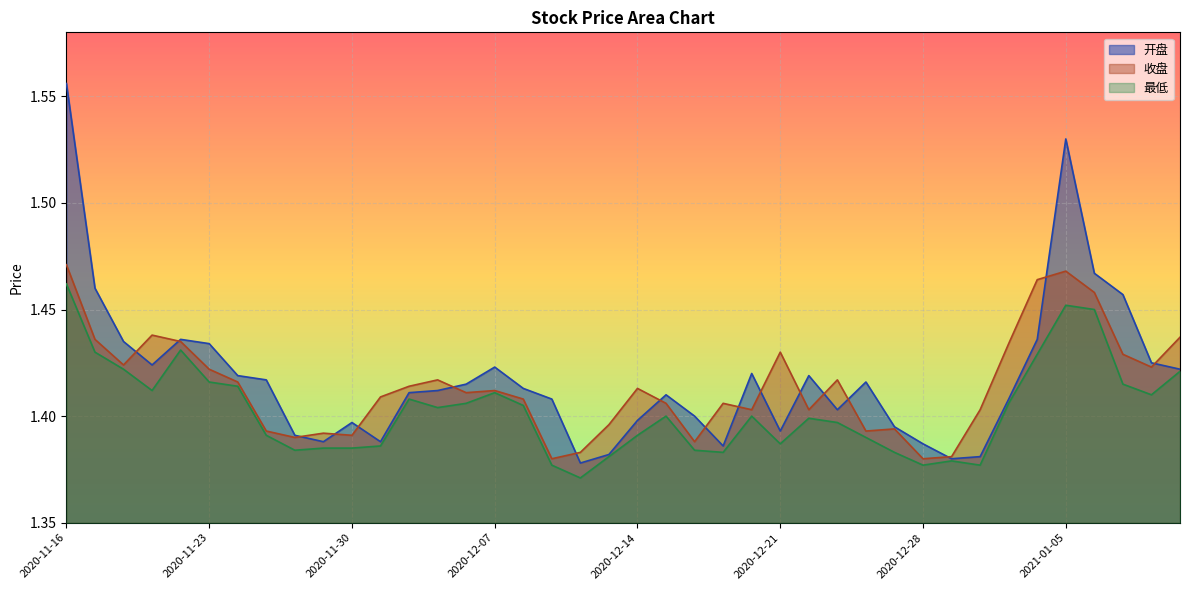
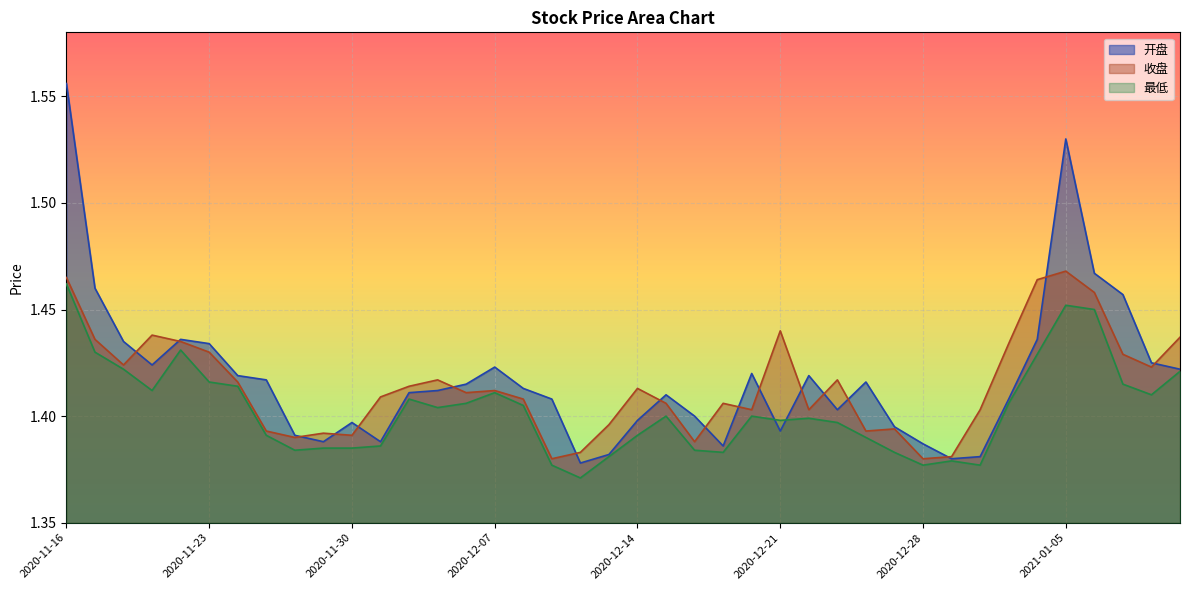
  {
    "开盘": {
      "2020-11-16": 1.556,
      "2020-11-23": 1.434,
      "2020-11-30": 1.397,
      "2020-12-07": 1.423,
      "2020-12-14": 1.398,
      "2020-12-21": 1.393,
      "2020-12-28": 1.387,
      "2021-01-05": 1.530
    },
    "收盘": {
-     "2020-11-16": 1.471,
-     "2020-11-23": 1.422,
+     "2020-11-16": 1.465,
+     "2020-11-23": 1.430,
      "2020-11-30": 1.391,
      "2020-12-14": 1.413,
-     "2020-12-21": 1.43,
+     "2020-12-21": 1.44,
      "2020-12-28": 1.380,
      "2021-01-05": 1.468
    },
    "最低": {
      "2020-11-16": 1.462,
      "2020-11-23": 1.416,
      "2020-11-30": 1.385,
      "2020-12-14": 1.391,
-     "2020-12-21": 1.387,
+     "2020-12-21": 1.398,
      "2020-12-28": 1.377,
      "2021-01-05": 1.452
    }
  }
